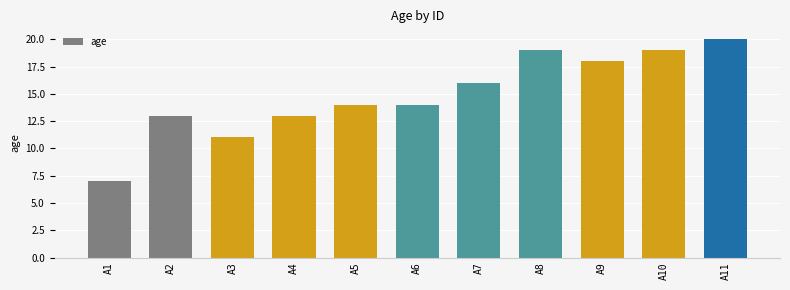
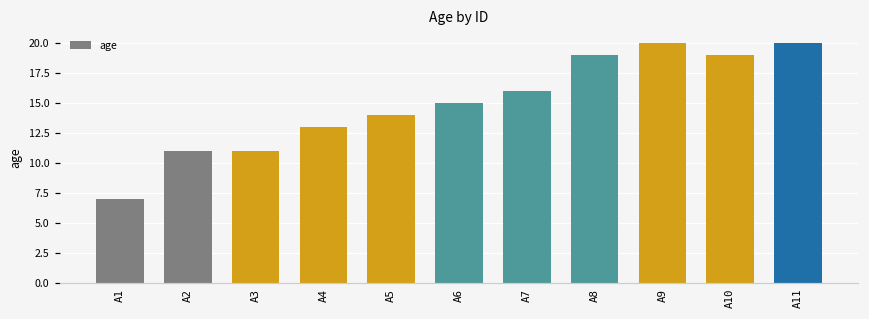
  {
    "A1": 7,
-   "A2": 13,
+   "A2": 11,
    "A3": 11,
    "A4": 13,
    "A5": 14,
-   "A6": 14,
+   "A6": 15,
    "A7": 16,
    "A8": 19,
-   "A9": 18,
+   "A9": 20,
    "A10": 19,
    "A11": 20
  }
